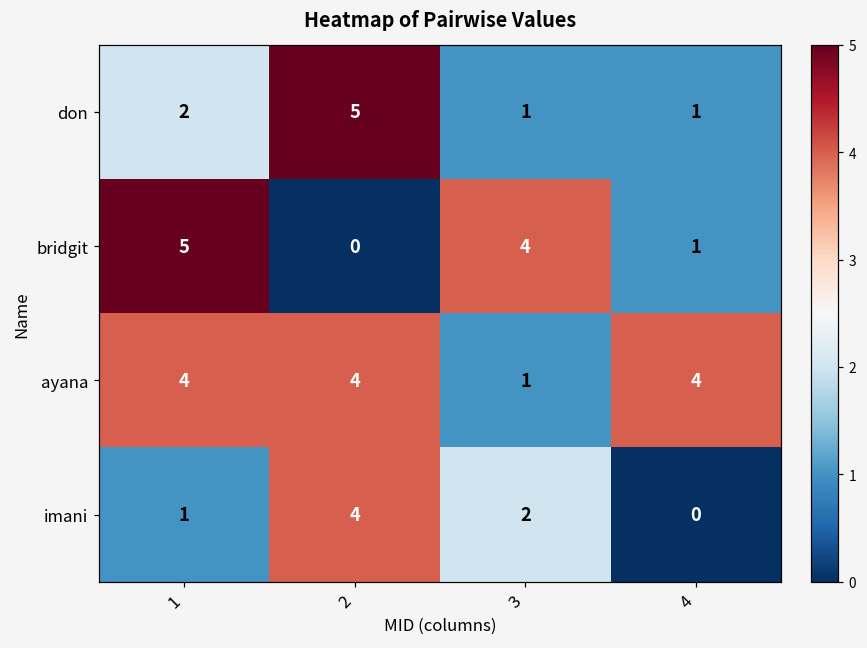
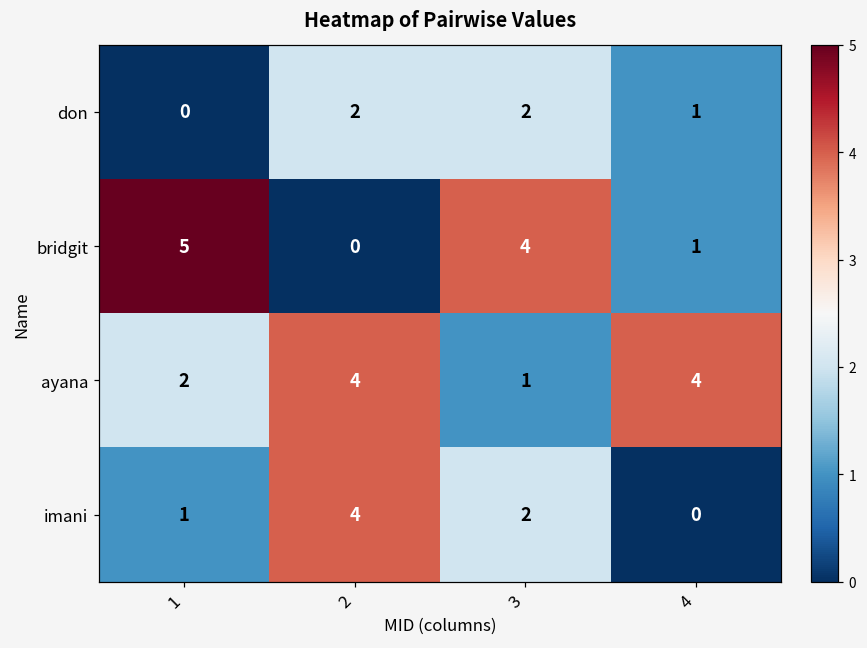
  {
    "don": {
-     "1": 2,
-     "2": 5,
-     "3": 1,
+     "1": 0,
+     "2": 2,
+     "3": 2,
      "4": 1
    },
    "bridgit": {
      "1": 5,
      "2": 0,
      "3": 4,
      "4": 1
    },
    "ayana": {
-     "1": 4,
+     "1": 2,
      "2": 4,
      "3": 1,
      "4": 4
    },
    "imani": {
      "1": 1,
      "2": 4,
      "3": 2,
      "4": 0
    }
  }
